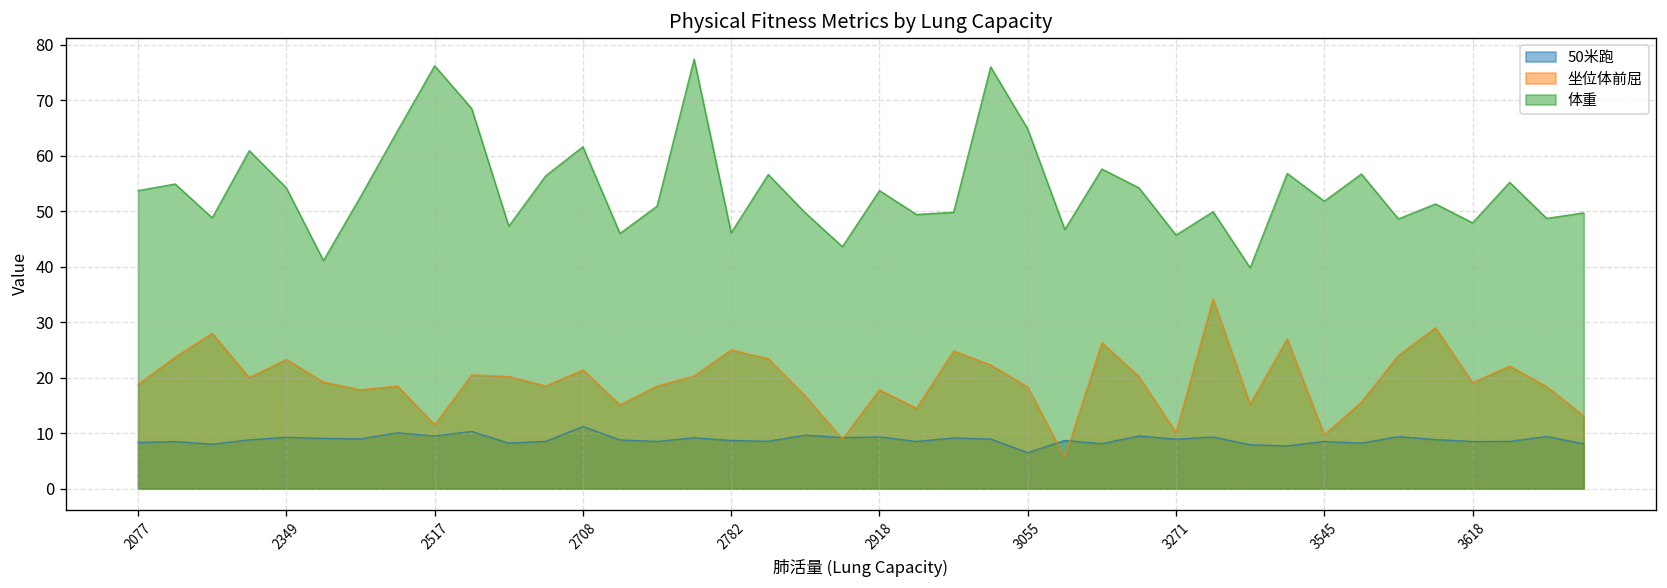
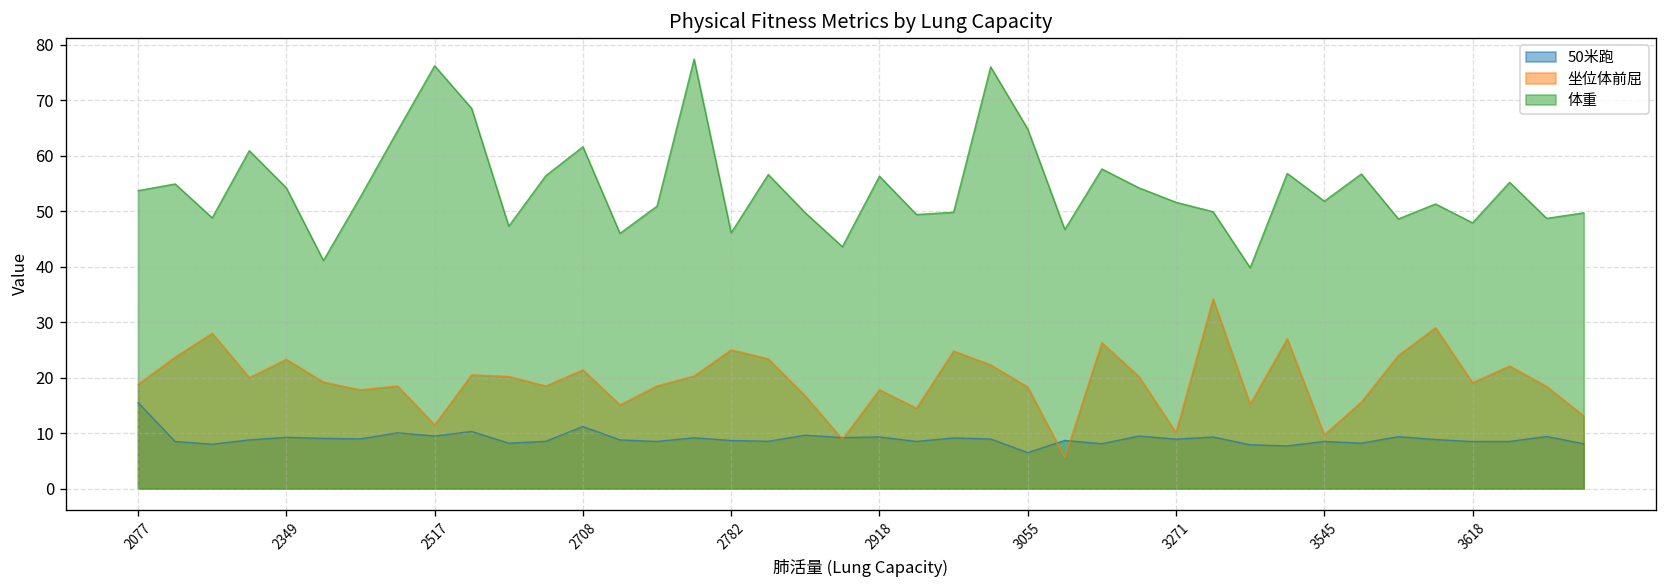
  {
    "50米跑": {
-     "2077": 8,
+     "2077": 16,
      "2349": 9,
      "2517": 9,
      "2708": 11,
      "2782": 9,
      "2918": 9,
      "3055": 6,
      "3271": 9,
      "3545": 9,
      "3618": 8
    },
    "坐位体前屈": {
      "2077": 19,
      "2349": 23,
      "2517": 12,
      "2708": 21,
      "2782": 25,
      "2918": 18,
      "3055": 18,
      "3271": 10,
      "3545": 10,
      "3618": 19
    },
    "体重": {
      "2077": 54,
      "2349": 54,
      "2517": 76,
      "2708": 62,
      "2782": 46,
-     "2918": 54,
+     "2918": 56,
      "3055": 65,
-     "3271": 46,
+     "3271": 52,
      "3545": 52,
      "3618": 48
    }
  }
